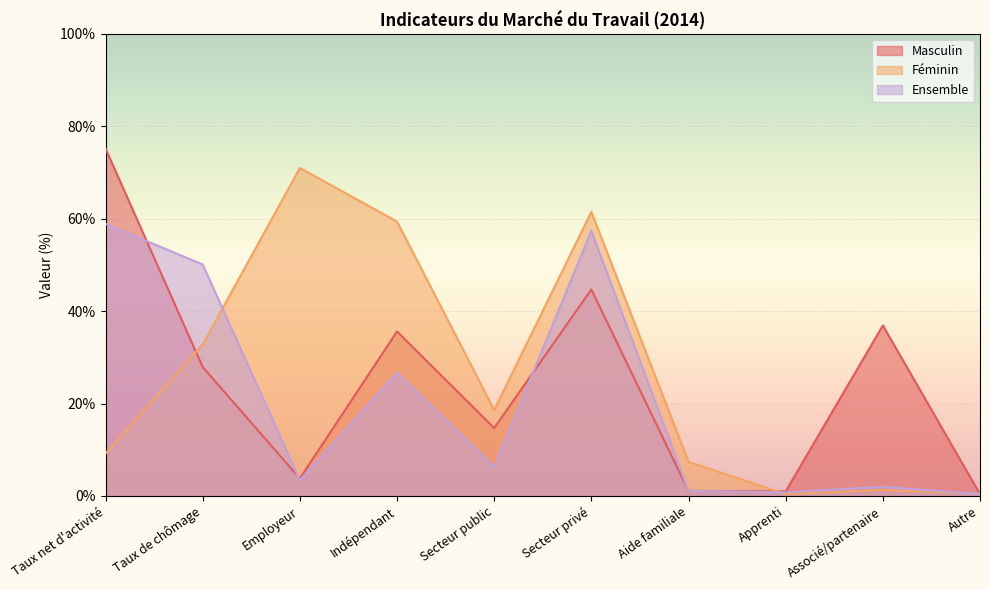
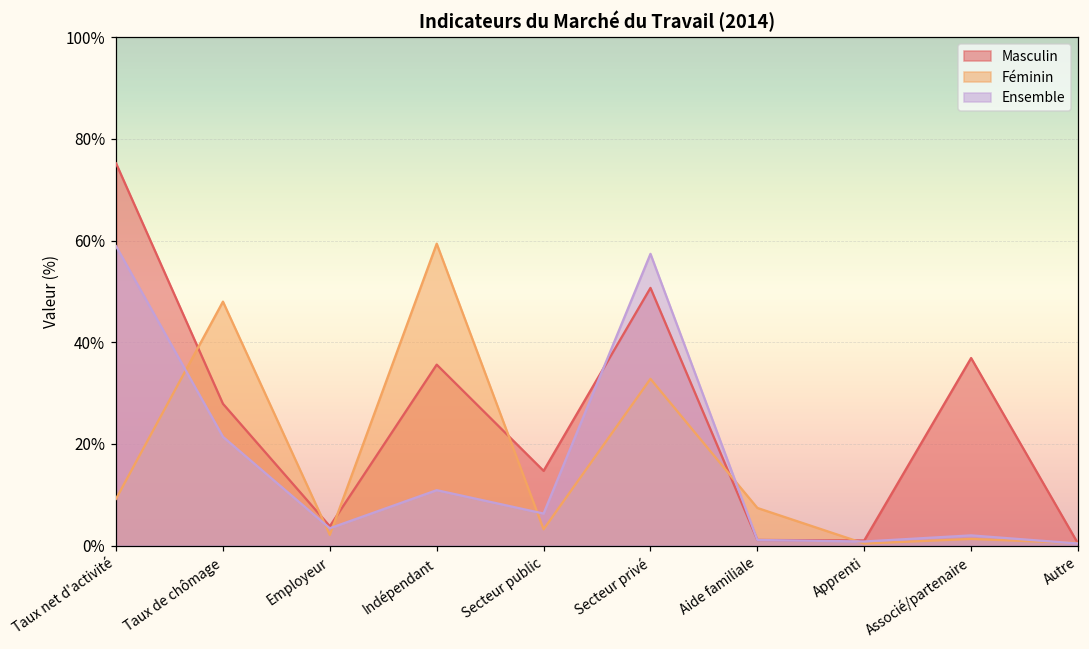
  {
    "Masculin": {
      "Taux net d'activité": "75%",
      "Taux de chômage": "28%",
      "Indépendant": "36%",
      "Secteur public": "15%",
-     "Secteur privé": "45%",
+     "Secteur privé": "51%",
      "Associé/partenaire": "37%"
    },
    "Féminin": {
      "Taux net d'activité": "9%",
-     "Taux de chômage": "33%",
-     "Employeur": "71%",
+     "Taux de chômage": "48%",
+     "Employeur": "2%",
      "Indépendant": "59%",
-     "Secteur public": "19%",
-     "Secteur privé": "62%",
+     "Secteur public": "3%",
+     "Secteur privé": "33%",
      "Aide familiale": "7%",
      "Associé/partenaire": "1%"
    },
    "Ensemble": {
      "Taux net d'activité": "59%",
-     "Taux de chômage": "50%",
-     "Indépendant": "27%",
+     "Taux de chômage": "21%",
+     "Indépendant": "11%",
      "Secteur public": "6%",
      "Secteur privé": "57%",
      "Associé/partenaire": "2%"
    }
  }
